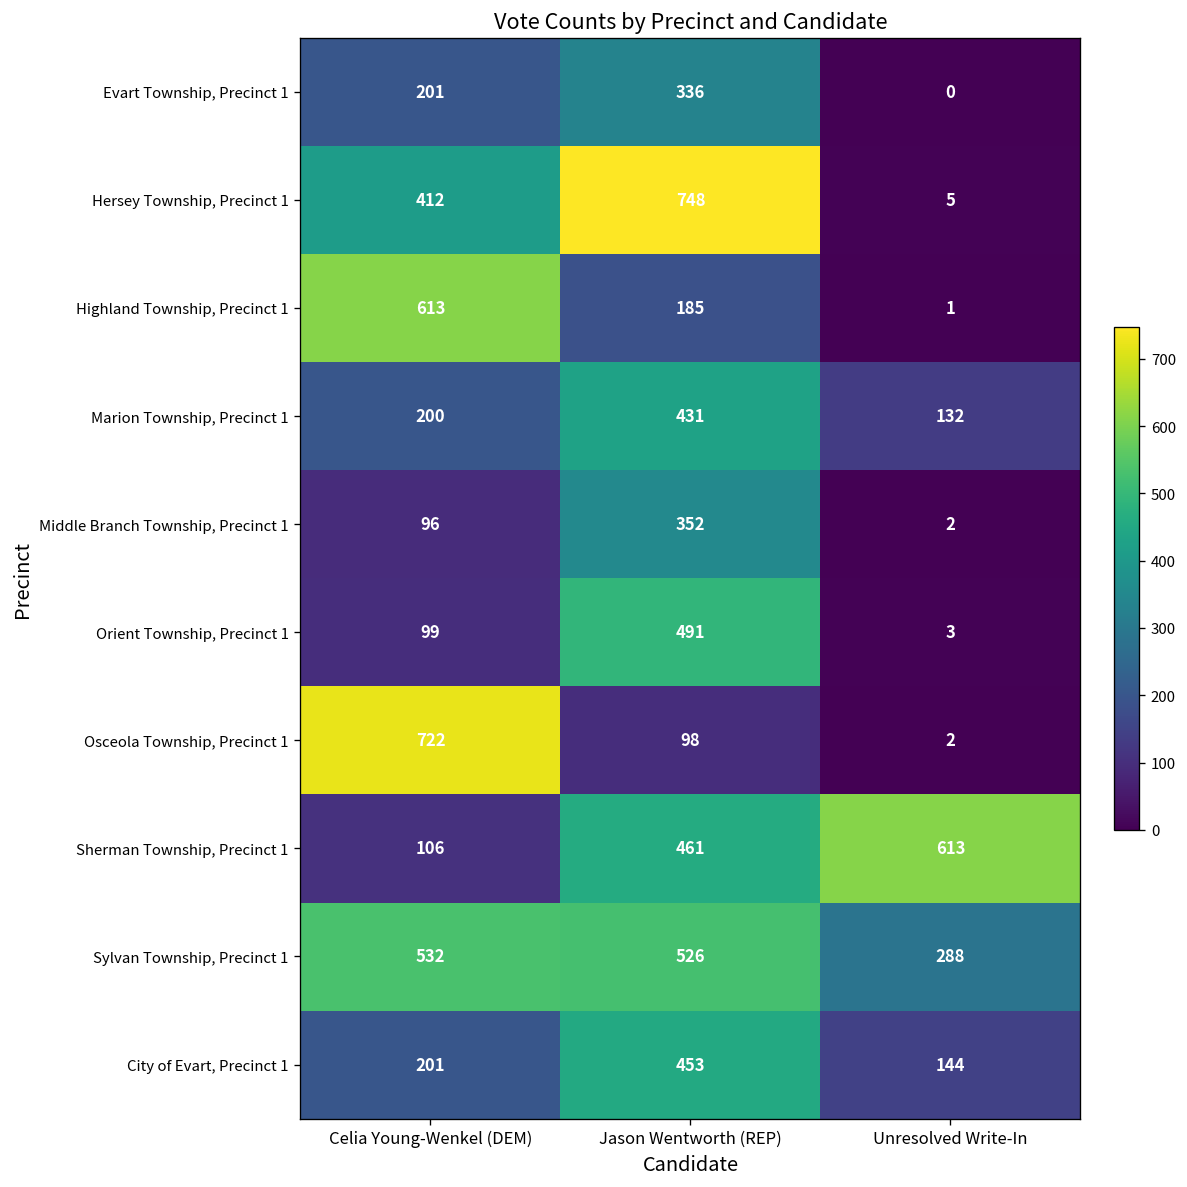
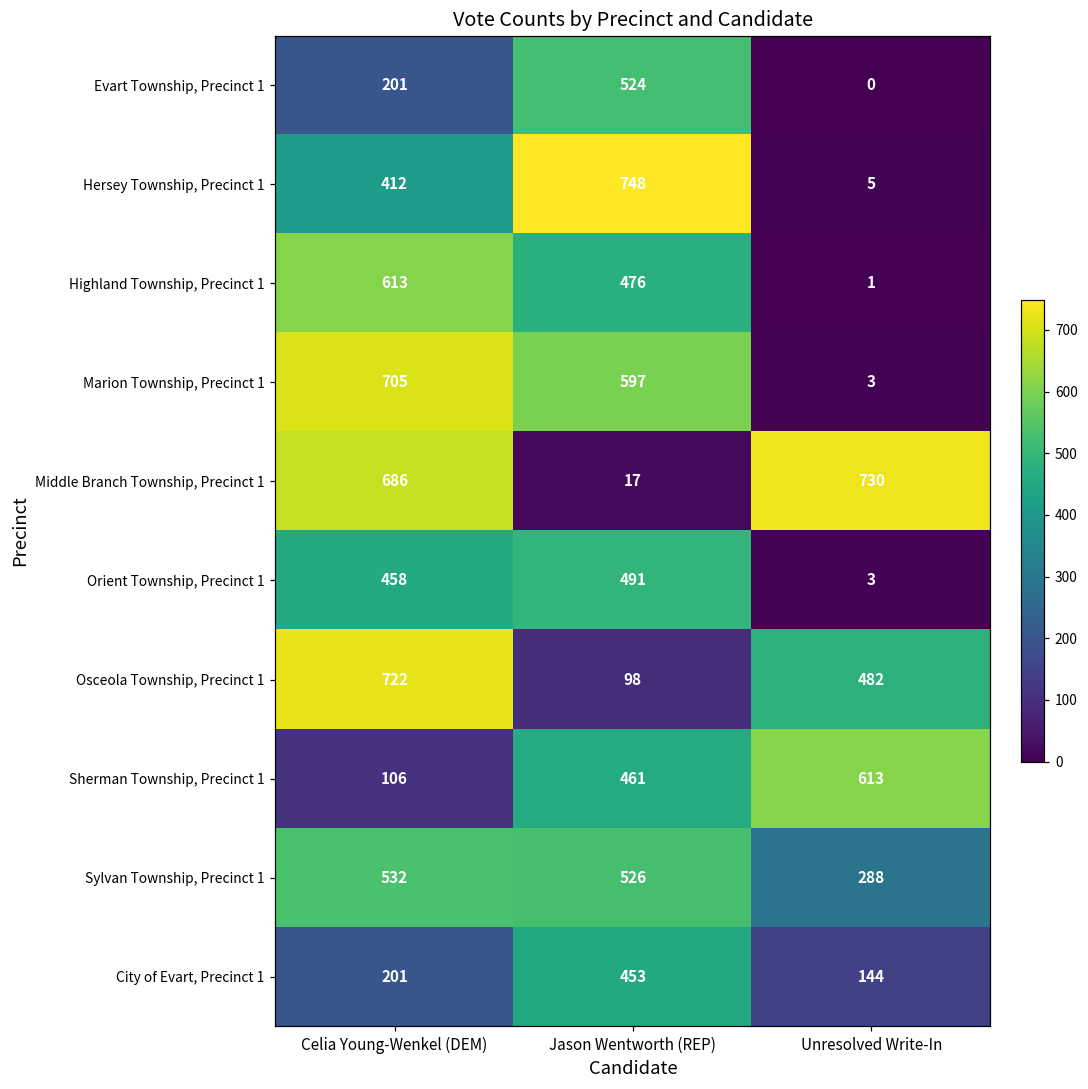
  {
    "Evart Township, Precinct 1": {
      "Celia Young-Wenkel (DEM)": 201,
-     "Jason Wentworth (REP)": 336,
+     "Jason Wentworth (REP)": 524,
      "Unresolved Write-In": 0
    },
    "Hersey Township, Precinct 1": {
      "Celia Young-Wenkel (DEM)": 412,
      "Jason Wentworth (REP)": 748,
      "Unresolved Write-In": 5
    },
    "Highland Township, Precinct 1": {
      "Celia Young-Wenkel (DEM)": 613,
-     "Jason Wentworth (REP)": 185,
+     "Jason Wentworth (REP)": 476,
      "Unresolved Write-In": 1
    },
    "Marion Township, Precinct 1": {
-     "Celia Young-Wenkel (DEM)": 200,
-     "Jason Wentworth (REP)": 431,
-     "Unresolved Write-In": 132
+     "Celia Young-Wenkel (DEM)": 705,
+     "Jason Wentworth (REP)": 597,
+     "Unresolved Write-In": 3
    },
    "Middle Branch Township, Precinct 1": {
-     "Celia Young-Wenkel (DEM)": 96,
-     "Jason Wentworth (REP)": 352,
-     "Unresolved Write-In": 2
+     "Celia Young-Wenkel (DEM)": 686,
+     "Jason Wentworth (REP)": 17,
+     "Unresolved Write-In": 730
    },
    "Orient Township, Precinct 1": {
-     "Celia Young-Wenkel (DEM)": 99,
+     "Celia Young-Wenkel (DEM)": 458,
      "Jason Wentworth (REP)": 491,
      "Unresolved Write-In": 3
    },
    "Osceola Township, Precinct 1": {
      "Celia Young-Wenkel (DEM)": 722,
      "Jason Wentworth (REP)": 98,
-     "Unresolved Write-In": 2
+     "Unresolved Write-In": 482
    },
    "Sherman Township, Precinct 1": {
      "Celia Young-Wenkel (DEM)": 106,
      "Jason Wentworth (REP)": 461,
      "Unresolved Write-In": 613
    },
    "Sylvan Township, Precinct 1": {
      "Celia Young-Wenkel (DEM)": 532,
      "Jason Wentworth (REP)": 526,
      "Unresolved Write-In": 288
    },
    "City of Evart, Precinct 1": {
      "Celia Young-Wenkel (DEM)": 201,
      "Jason Wentworth (REP)": 453,
      "Unresolved Write-In": 144
    }
  }
